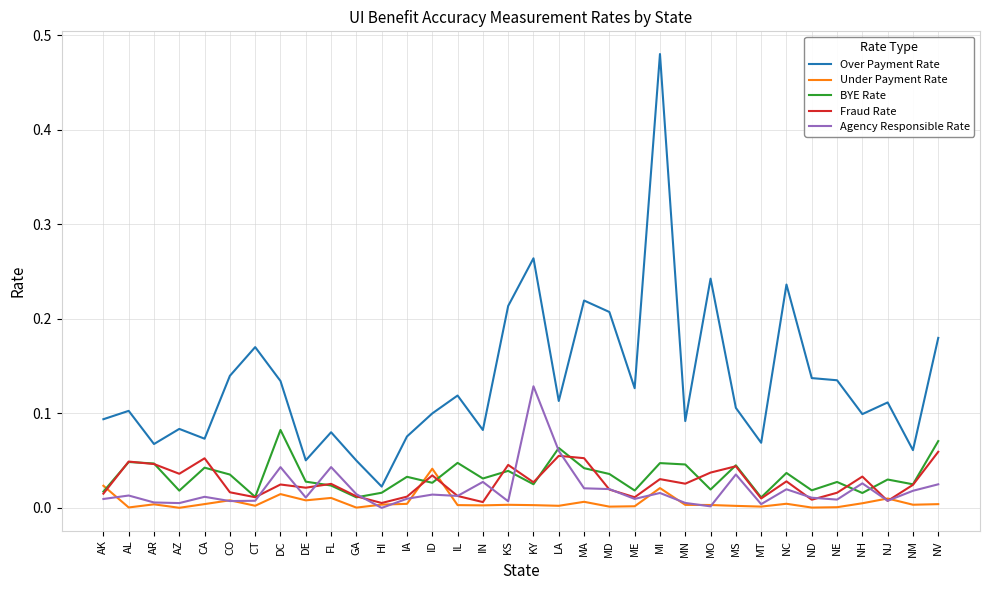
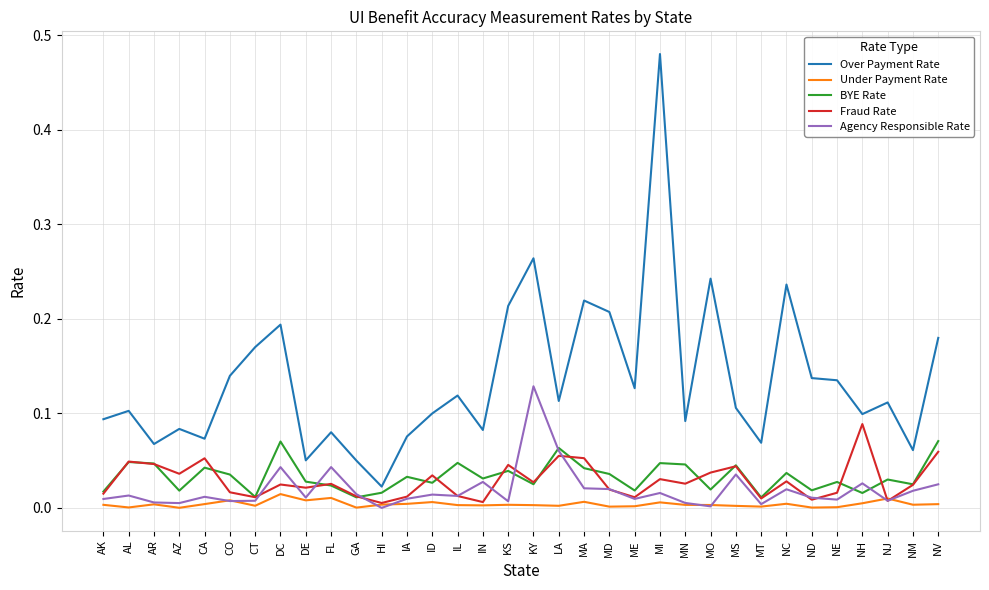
  {
    "Over Payment Rate": {
      "AK": 0.09,
      "AL": 0.10,
      "AR": 0.07,
      "AZ": 0.08,
      "CA": 0.07,
      "CO": 0.14,
      "CT": 0.17,
-     "DC": 0.13,
+     "DC": 0.19,
      "DE": 0.05,
      "FL": 0.08,
      "GA": 0.05,
      "HI": 0.02,
      "IA": 0.08,
      "ID": 0.10,
      "IL": 0.12,
      "IN": 0.08,
      "KS": 0.21,
      "KY": 0.26,
      "LA": 0.11,
      "MA": 0.22,
      "MD": 0.21,
      "ME": 0.13,
      "MI": 0.48,
      "MN": 0.09,
      "MO": 0.24,
      "MS": 0.11,
      "MT": 0.07,
      "NC": 0.24,
      "ND": 0.14,
      "NE": 0.14,
      "NH": 0.10,
      "NJ": 0.11,
      "NM": 0.06,
      "NV": 0.18
    },
    "Under Payment Rate": {
-     "AK": 0.02,
+     "AK": 0.00,
      "AL": 0.00,
      "AZ": 0.00,
      "CA": 0.00,
      "CT": 0.00,
      "DC": 0.01,
      "DE": 0.01,
      "FL": 0.01,
      "GA": 0.00,
      "IA": 0.00,
-     "ID": 0.04,
+     "ID": 0.01,
      "IL": 0.00,
      "IN": 0.00,
      "KS": 0.00,
      "KY": 0.00,
      "LA": 0.00,
      "MA": 0.01,
      "MD": 0.00,
      "ME": 0.00,
-     "MI": 0.02,
+     "MI": 0.01,
      "MS": 0.00,
      "NC": 0.00,
      "ND": 0.00,
      "NE": 0.00,
      "NH": 0.00,
      "NM": 0.00,
      "NV": 0.00
    },
    "BYE Rate": {
      "AZ": 0.02,
      "CA": 0.04,
      "CO": 0.04,
-     "DC": 0.08,
+     "DC": 0.07,
      "DE": 0.03,
      "HI": 0.02,
      "IA": 0.03,
      "ID": 0.03,
      "IL": 0.05,
      "IN": 0.03,
      "KS": 0.04,
      "LA": 0.06,
      "MA": 0.04,
      "MD": 0.04,
      "ME": 0.02,
      "MI": 0.05,
      "MN": 0.05,
      "MO": 0.02,
      "NC": 0.04,
      "ND": 0.02,
      "NE": 0.03,
      "NH": 0.02,
      "NJ": 0.03,
      "NV": 0.07
    },
    "Fraud Rate": {
      "AZ": 0.04,
      "CA": 0.05,
      "CO": 0.02,
      "DC": 0.02,
      "DE": 0.02,
      "ID": 0.03,
      "IN": 0.01,
      "KS": 0.05,
      "LA": 0.06,
      "MA": 0.05,
      "MI": 0.03,
      "MN": 0.03,
      "MO": 0.04,
      "NC": 0.03,
      "NE": 0.02,
-     "NH": 0.03,
+     "NH": 0.09,
      "NV": 0.06
    },
    "Agency Responsible Rate": {
      "AK": 0.01,
      "AL": 0.01,
      "AZ": 0.01,
      "CA": 0.01,
      "CT": 0.01,
      "DC": 0.04,
      "DE": 0.01,
      "FL": 0.04,
      "HI": 0.00,
      "ID": 0.01,
      "IN": 0.03,
      "KS": 0.01,
      "KY": 0.13,
      "LA": 0.06,
      "MA": 0.02,
      "MI": 0.02,
      "MS": 0.04,
      "NC": 0.02,
      "NE": 0.01,
      "NH": 0.03,
      "NM": 0.02,
      "NV": 0.02
    }
  }
